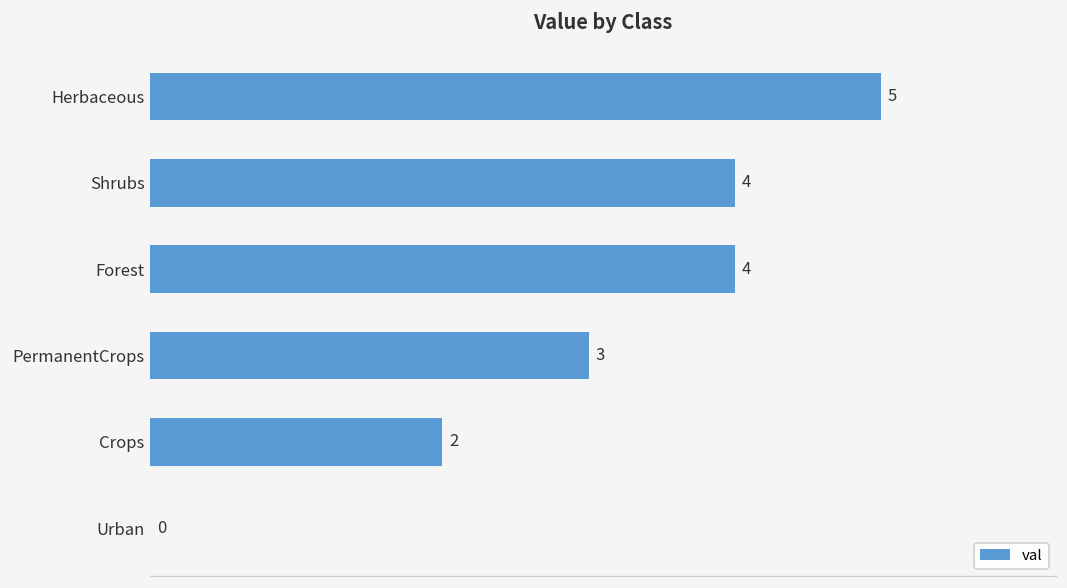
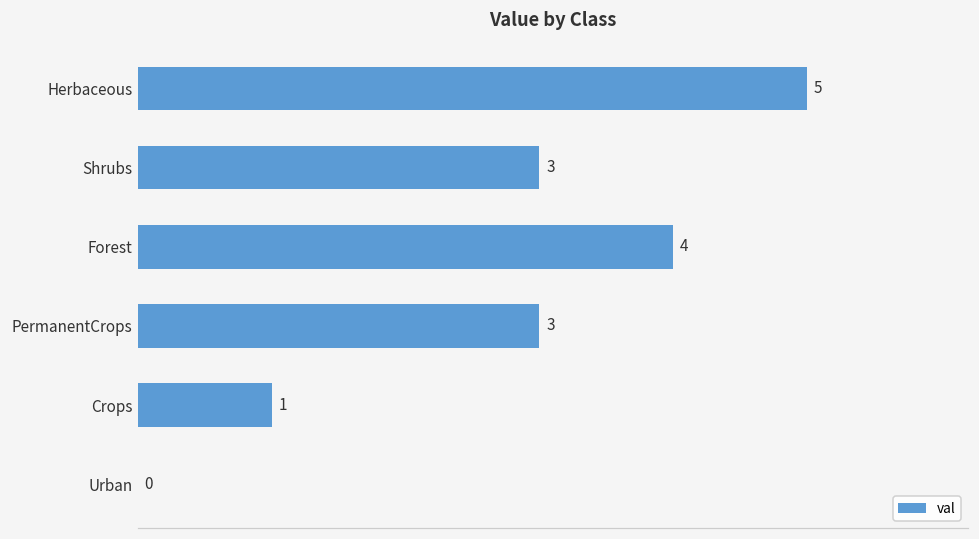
  {
    "Herbaceous": 5,
-   "Shrubs": 4,
+   "Shrubs": 3,
    "Forest": 4,
    "PermanentCrops": 3,
-   "Crops": 2,
+   "Crops": 1,
    "Urban": 0
  }
